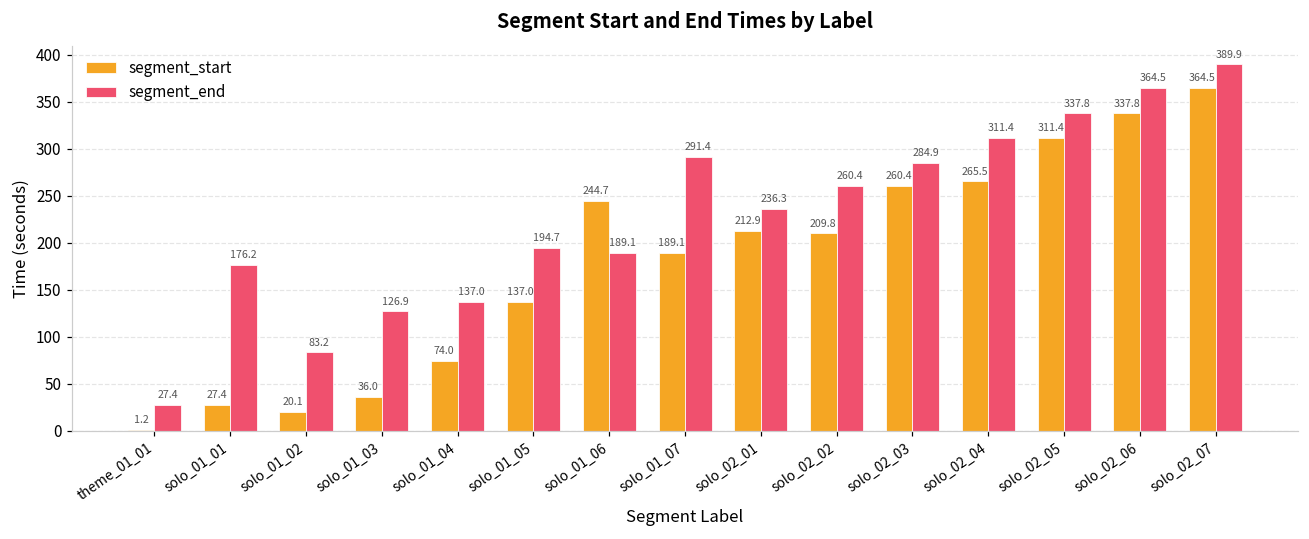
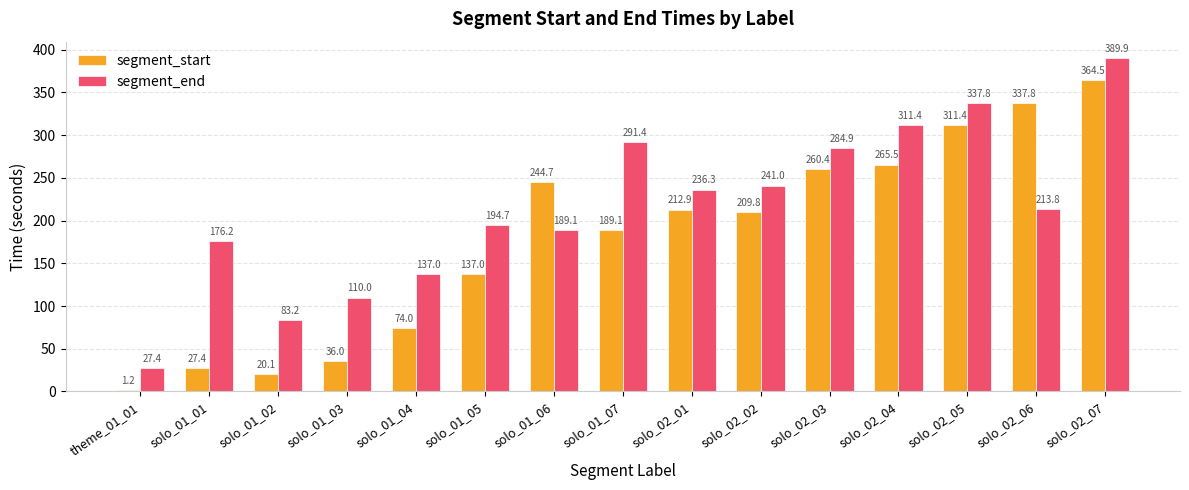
  {
    "segment_start": {
      "theme_01_01": 1.2,
      "solo_01_01": 27.4,
      "solo_01_02": 20.1,
      "solo_01_03": 36.0,
      "solo_01_04": 74.0,
      "solo_01_05": 137.0,
      "solo_01_06": 244.7,
      "solo_01_07": 189.1,
      "solo_02_01": 212.9,
      "solo_02_02": 209.8,
      "solo_02_03": 260.4,
      "solo_02_04": 265.5,
      "solo_02_05": 311.4,
      "solo_02_06": 337.8,
      "solo_02_07": 364.5
    },
    "segment_end": {
      "theme_01_01": 27.4,
      "solo_01_01": 176.2,
      "solo_01_02": 83.2,
-     "solo_01_03": 126.9,
+     "solo_01_03": 110.0,
      "solo_01_04": 137.0,
      "solo_01_05": 194.7,
      "solo_01_06": 189.1,
      "solo_01_07": 291.4,
      "solo_02_01": 236.3,
-     "solo_02_02": 260.4,
+     "solo_02_02": 241.0,
      "solo_02_03": 284.9,
      "solo_02_04": 311.4,
      "solo_02_05": 337.8,
-     "solo_02_06": 364.5,
+     "solo_02_06": 213.8,
      "solo_02_07": 389.9
    }
  }
